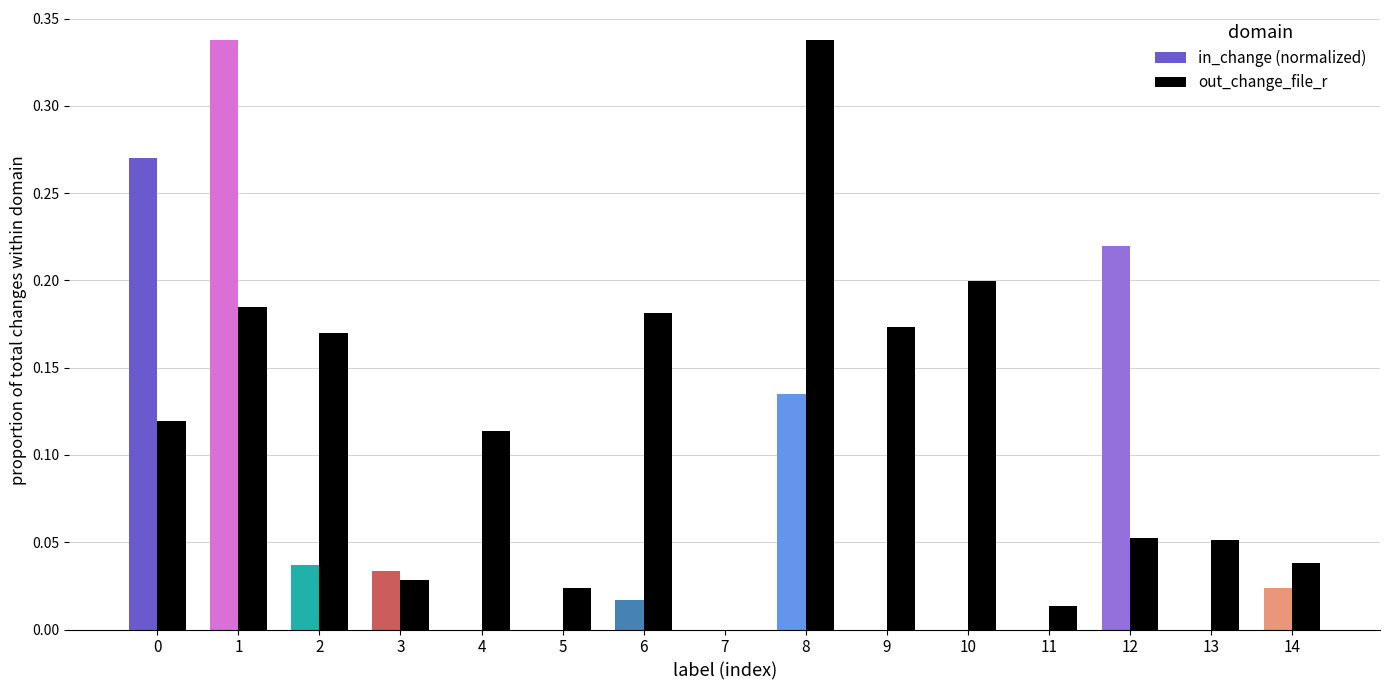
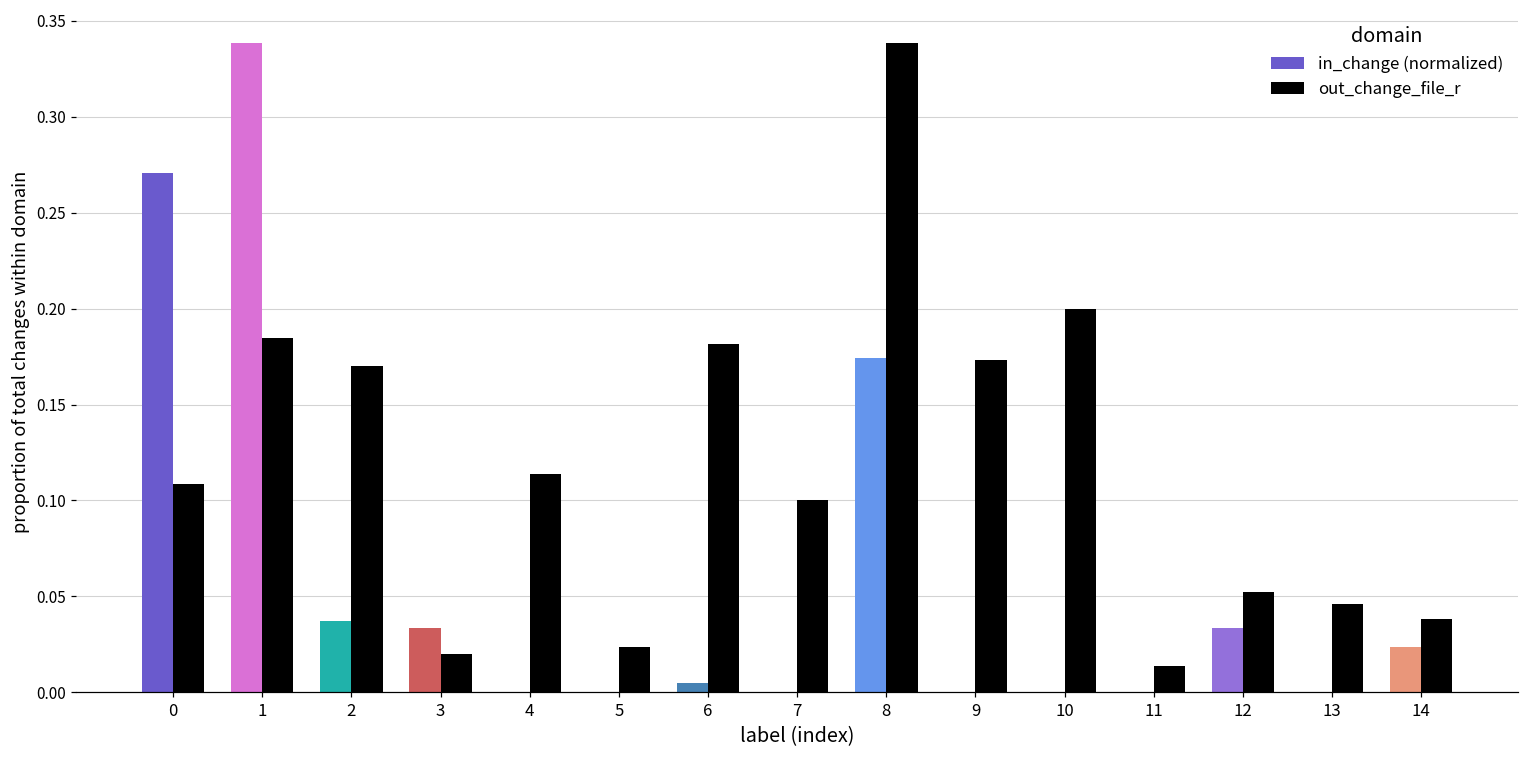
  {
    "in_change (normalized)": {
      "0": 0.270,
      "1": 0.338,
      "2": 0.037,
      "3": 0.034,
      "4": 0.000,
      "5": 0.000,
-     "6": 0.017,
+     "6": 0.005,
      "7": 0.000,
-     "8": 0.135,
+     "8": 0.174,
      "9": 0.000,
      "10": 0.000,
      "11": 0.000,
-     "12": 0.220,
+     "12": 0.034,
      "13": 0.000,
      "14": 0.024
    },
    "out_change_file_r": {
-     "0": 0.120,
+     "0": 0.108,
      "1": 0.185,
      "2": 0.170,
-     "3": 0.028,
+     "3": 0.020,
      "4": 0.114,
      "5": 0.024,
      "6": 0.182,
-     "7": 0.0,
+     "7": 0.1,
      "8": 0.338,
      "9": 0.173,
      "10": 0.200,
      "11": 0.014,
      "12": 0.052,
-     "13": 0.051,
+     "13": 0.046,
      "14": 0.038
    }
  }
